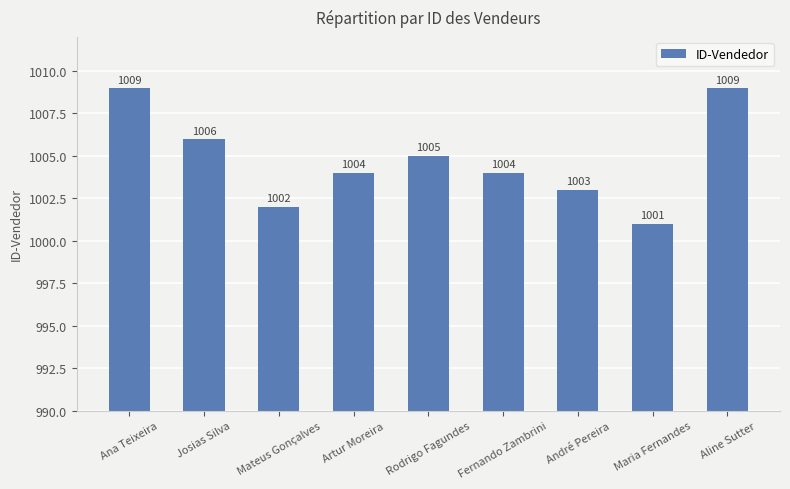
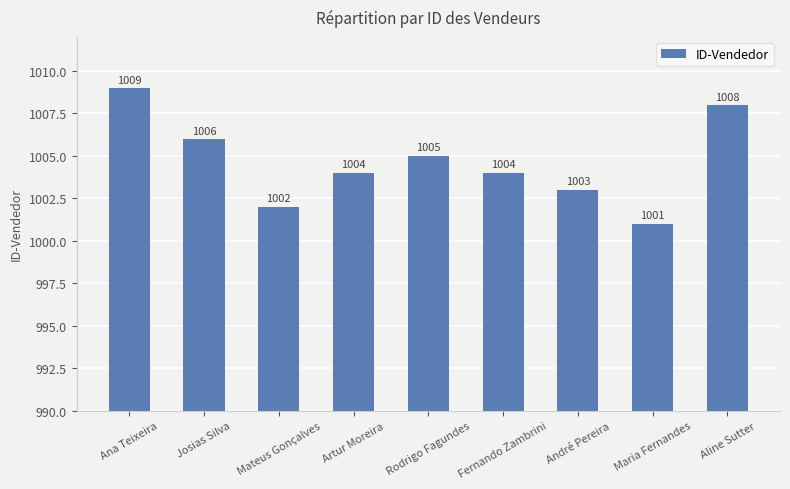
  {
    "Ana Teixeira": 1009,
    "Josias Silva": 1006,
    "Mateus Gonçalves": 1002,
    "Artur Moreira": 1004,
    "Rodrigo Fagundes": 1005,
    "Fernando Zambrini": 1004,
    "André Pereira": 1003,
    "Maria Fernandes": 1001,
-   "Aline Sutter": 1009
+   "Aline Sutter": 1008
  }
